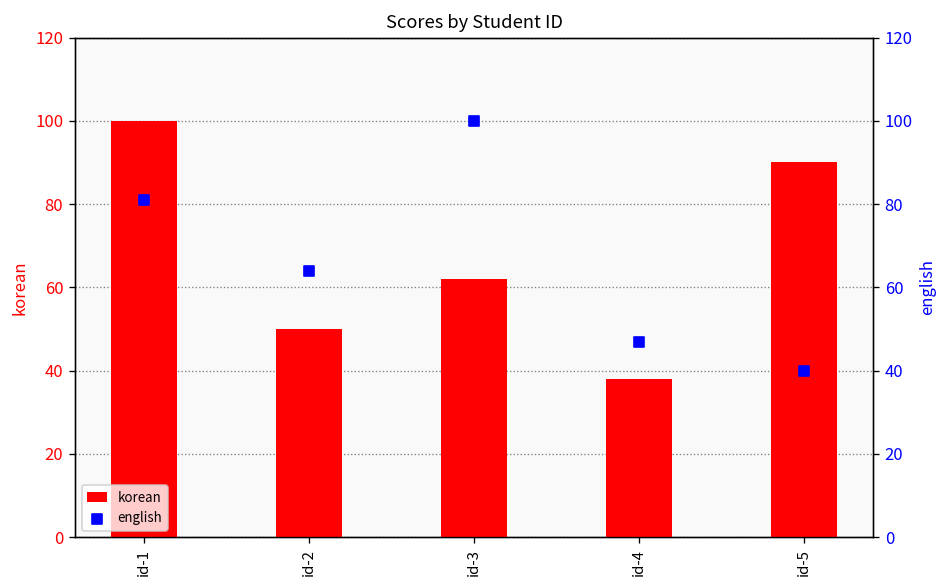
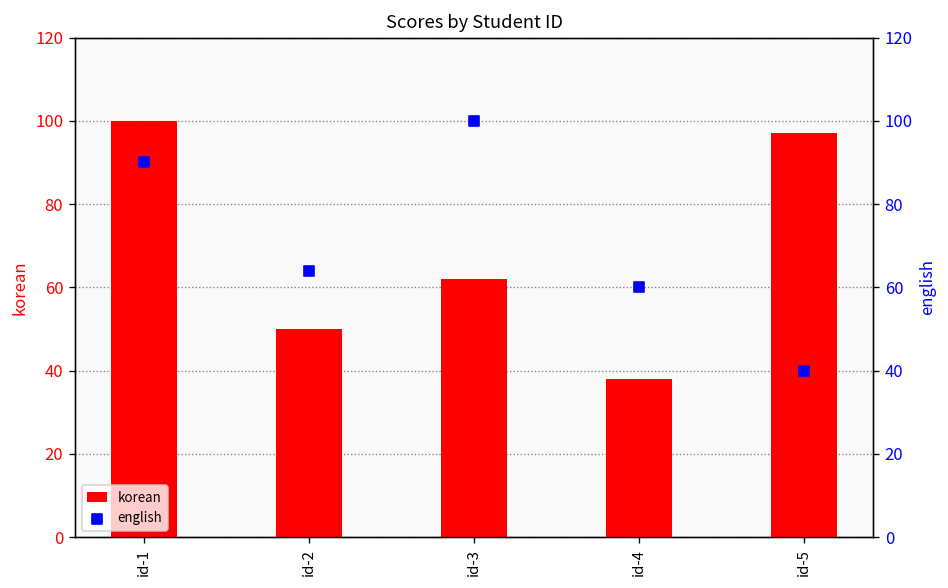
  {
    "korean": {
      "id-1": 100,
      "id-2": 50,
      "id-3": 62,
      "id-4": 38,
-     "id-5": 90
+     "id-5": 97
    },
    "english": {
-     "id-1": 81,
-     "id-4": 47
+     "id-1": 90,
+     "id-4": 60
    }
  }
